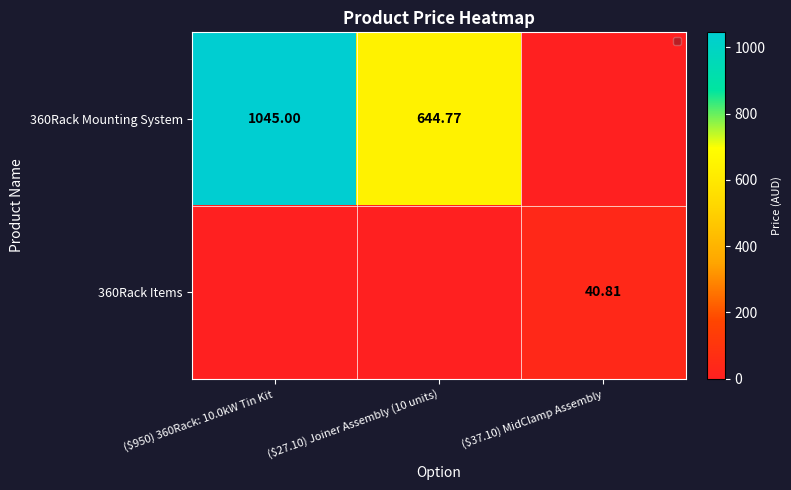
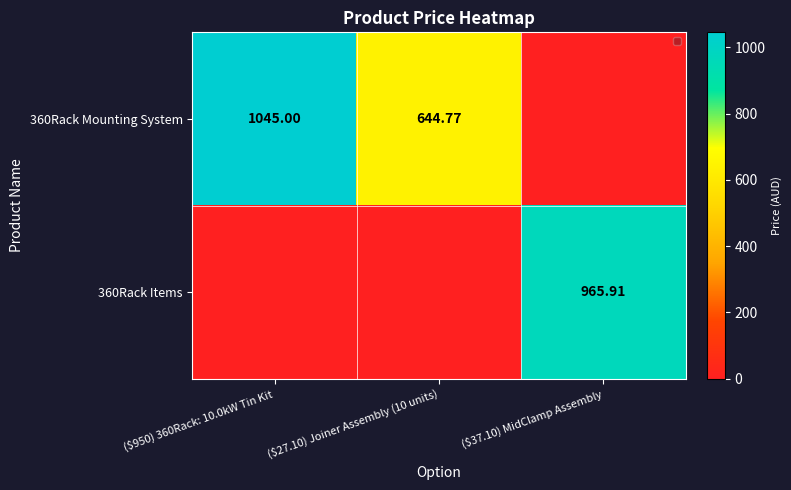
  {
    "360Rack Mounting System": {
      "($950) 360Rack: 10.0kW Tin Kit": 1045.00,
      "($27.10) Joiner Assembly (10 units)": 644.77
    },
    "360Rack Items": {
-     "($37.10) MidClamp Assembly": 40.81
+     "($37.10) MidClamp Assembly": 965.91
    }
  }
